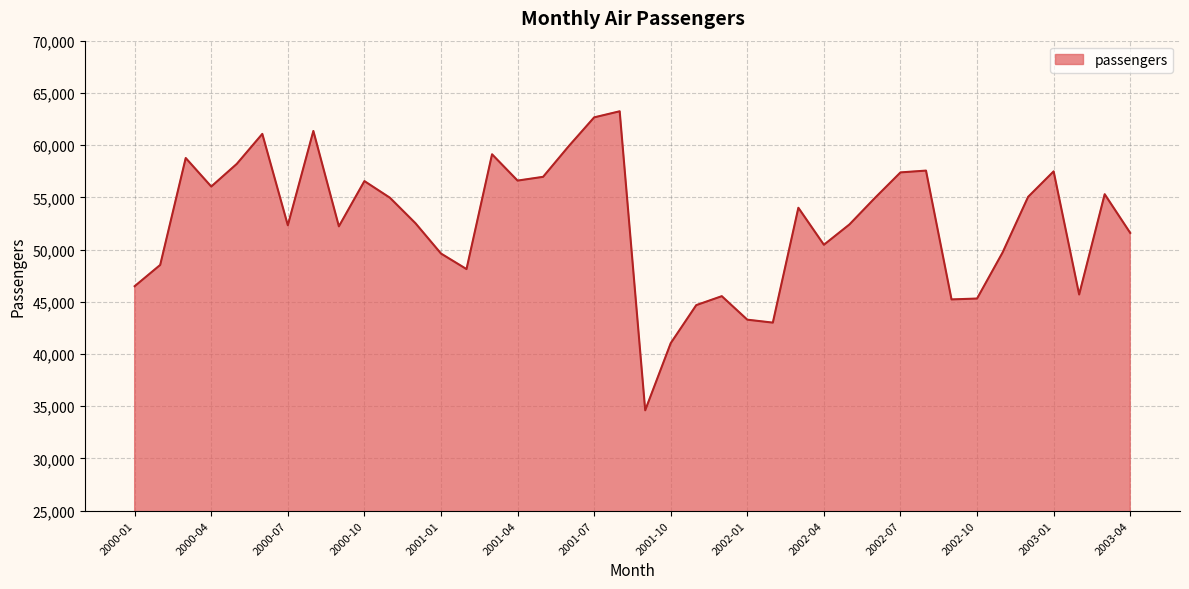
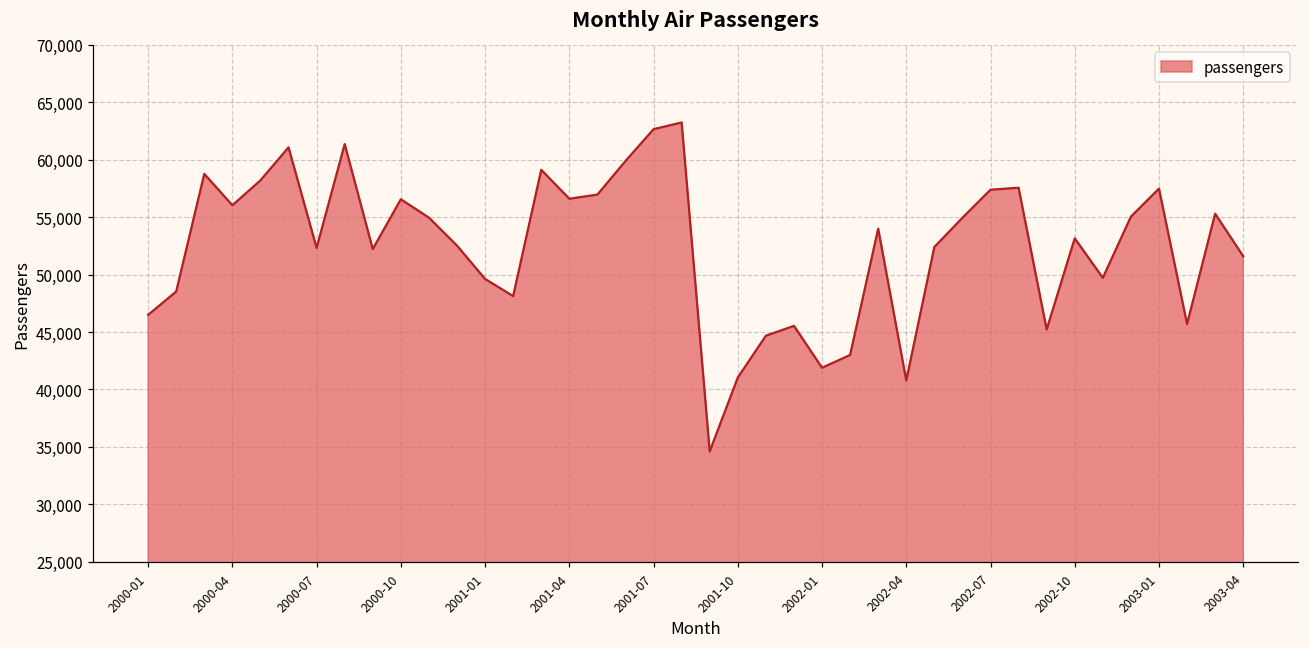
  {
    "2000-01": "46,500",
    "2000-04": "56,000",
    "2000-07": "52,300",
    "2000-10": "56,600",
    "2001-01": "49,600",
    "2001-04": "56,600",
    "2001-07": "62,700",
    "2001-10": "41,000",
-   "2002-01": "43,300",
-   "2002-04": "50,500",
+   "2002-01": "41,900",
+   "2002-04": "40,800",
    "2002-07": "57,400",
-   "2002-10": "45,300",
+   "2002-10": "53,200",
    "2003-01": "57,500",
    "2003-04": "51,600"
  }
